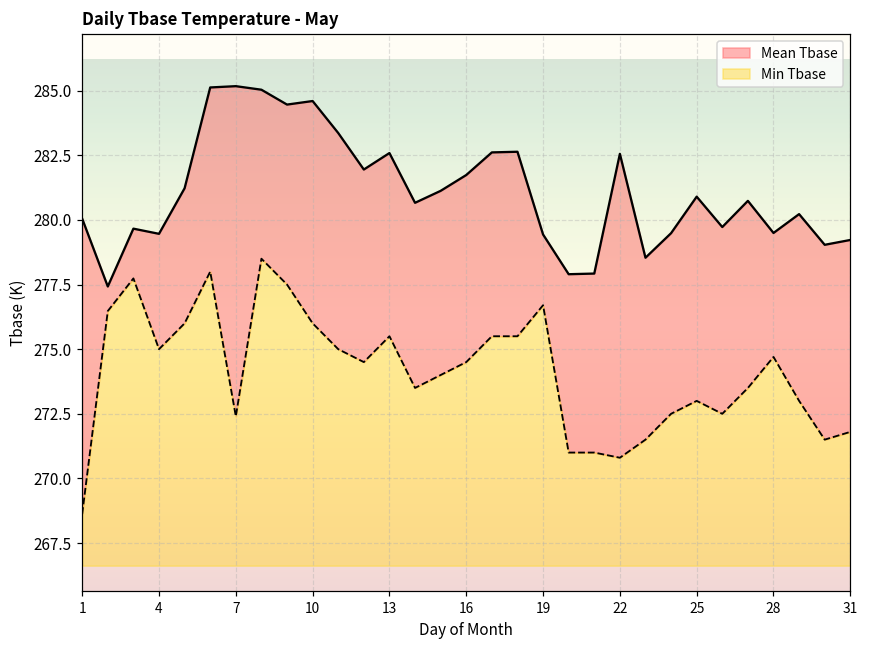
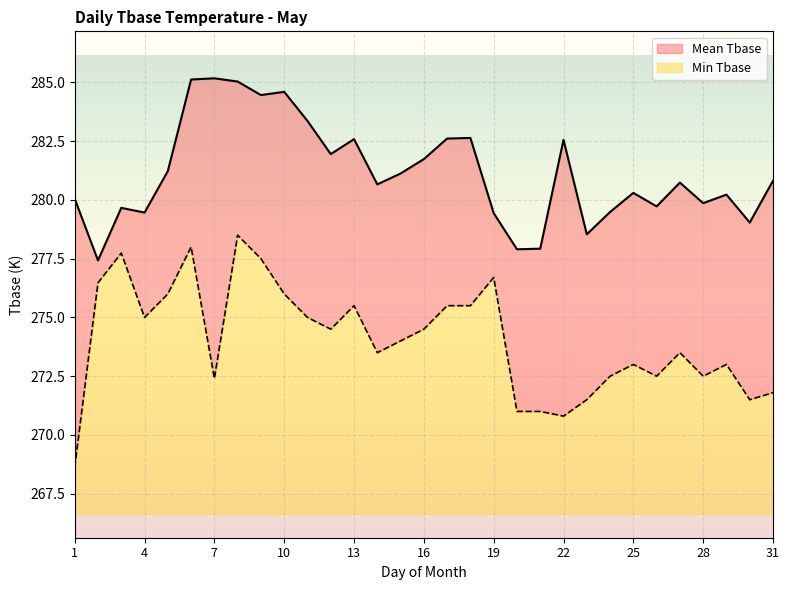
  {
    "Mean Tbase": {
      "1": 280.0,
      "4": 279.5,
      "7": 285.2,
      "10": 284.6,
      "13": 282.6,
      "16": 281.7,
      "19": 279.4,
      "22": 282.6,
-     "25": 280.9,
-     "28": 279.5,
-     "31": 279.2
+     "25": 280.3,
+     "28": 279.9,
+     "31": 280.8
    },
    "Min Tbase": {
      "1": 268.6,
      "4": 275.0,
      "7": 272.4,
      "10": 276.0,
      "13": 275.5,
      "16": 274.5,
      "19": 276.7,
      "22": 270.8,
      "25": 273.0,
-     "28": 274.7,
+     "28": 272.5,
      "31": 271.8
    }
  }
